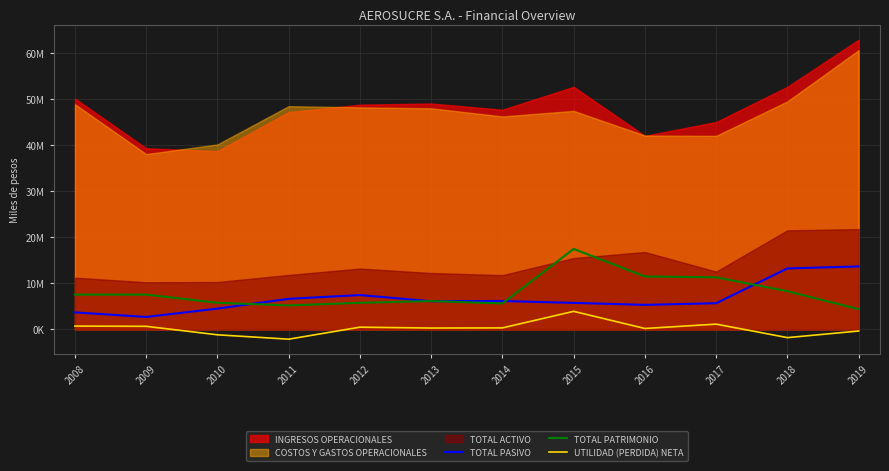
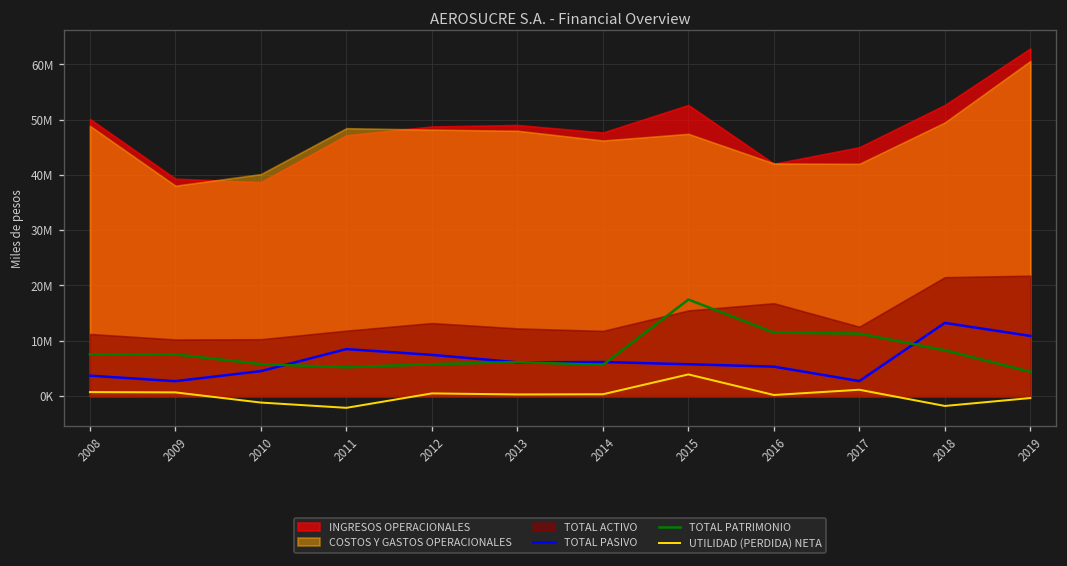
  {
    "TOTAL PASIVO": {
      "2008": 4000000,
      "2009": 3000000,
      "2010": 4000000,
-     "2011": 7000000,
+     "2011": 8000000,
      "2012": 7000000,
      "2015": 6000000,
      "2016": 5000000,
-     "2017": 6000000,
+     "2017": 3000000,
      "2018": 13000000,
-     "2019": 14000000
+     "2019": 11000000
    },
    "INGRESOS OPERACIONALES": {
      "2008": 50000000,
      "2009": 39000000,
      "2010": 39000000,
      "2011": 47000000,
      "2012": 49000000,
      "2013": 49000000,
      "2014": 48000000,
      "2015": 53000000,
      "2017": 45000000,
      "2018": 53000000,
      "2019": 63000000
    },
    "TOTAL PATRIMONIO": {
      "2008": 8000000,
      "2009": 8000000,
      "2010": 6000000,
      "2011": 5000000,
      "2012": 6000000,
      "2015": 17000000,
      "2016": 11000000,
      "2017": 11000000,
      "2018": 8000000,
      "2019": 4000000
    },
    "TOTAL ACTIVO": {
      "2008": 11000000,
      "2009": 10000000,
      "2010": 10000000,
      "2011": 12000000,
      "2012": 13000000,
      "2013": 12000000,
      "2014": 12000000,
      "2015": 15000000,
      "2016": 17000000,
      "2017": 13000000,
      "2018": 21000000,
      "2019": 22000000
    }
  }
